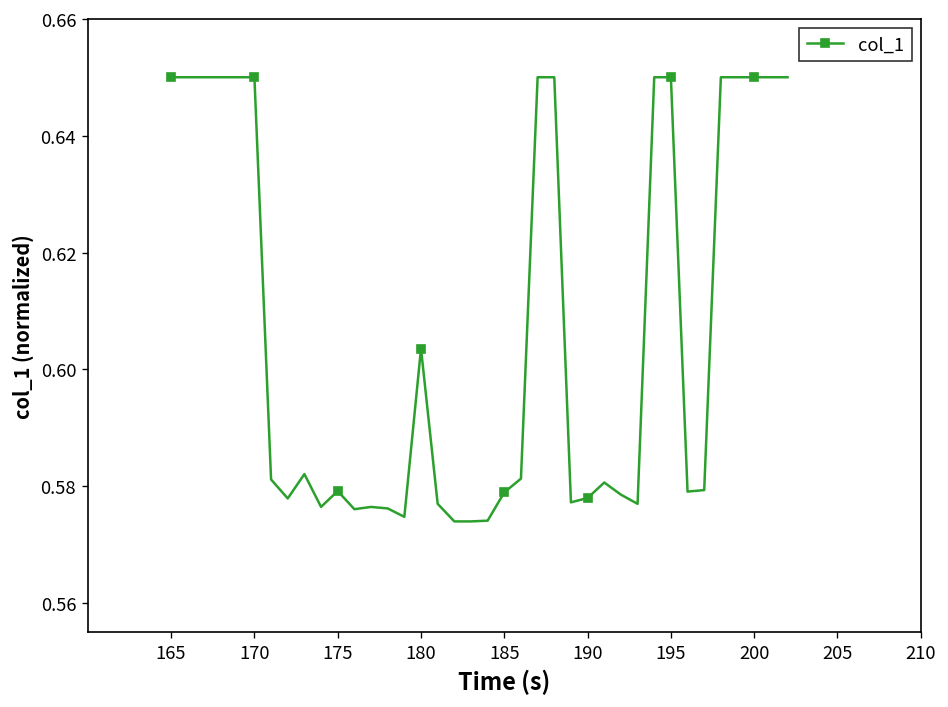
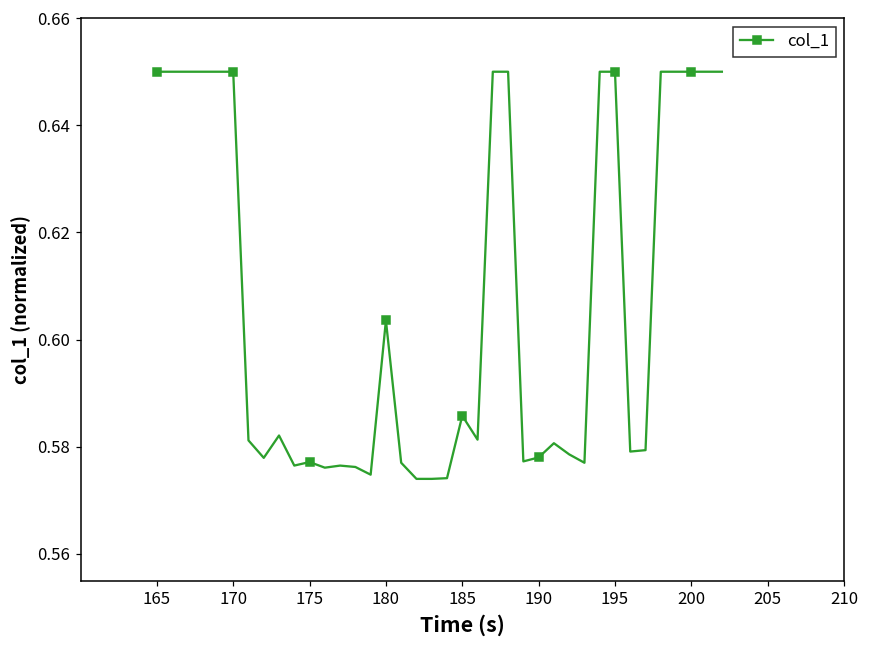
  {
    "165": 0.650,
    "170": 0.650,
-   "175": 0.579,
+   "175": 0.577,
    "180": 0.604,
-   "185": 0.579,
+   "185": 0.586,
    "190": 0.578,
    "195": 0.650,
    "200": 0.650
  }
